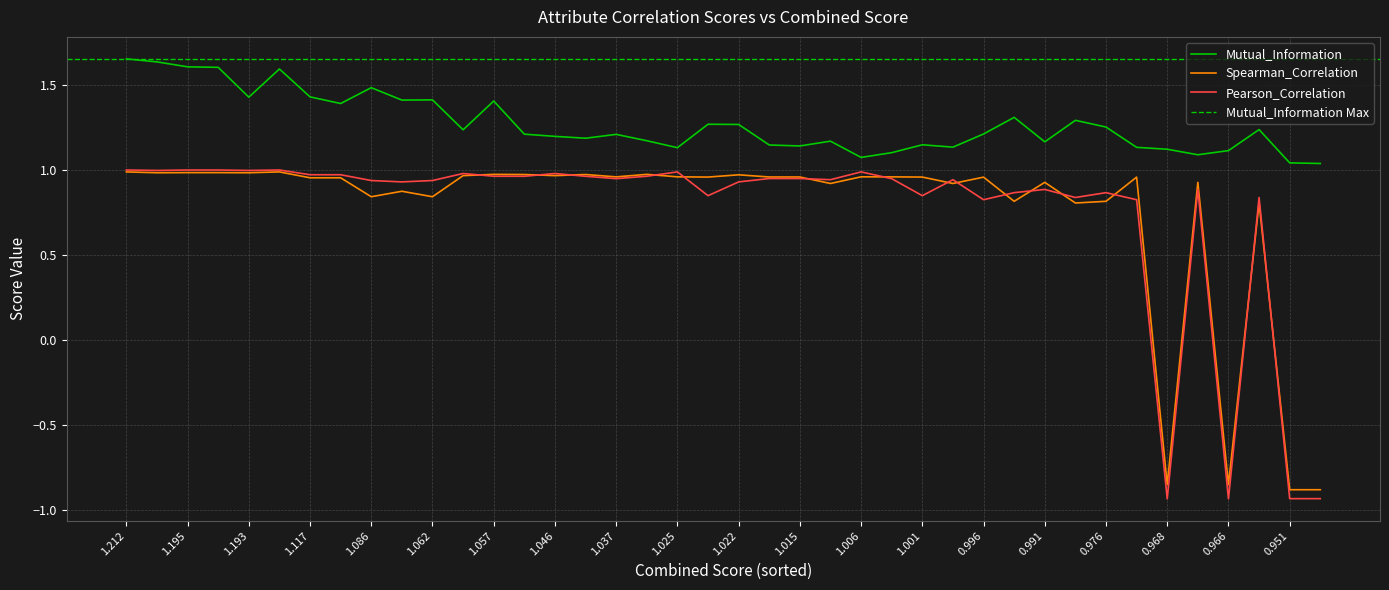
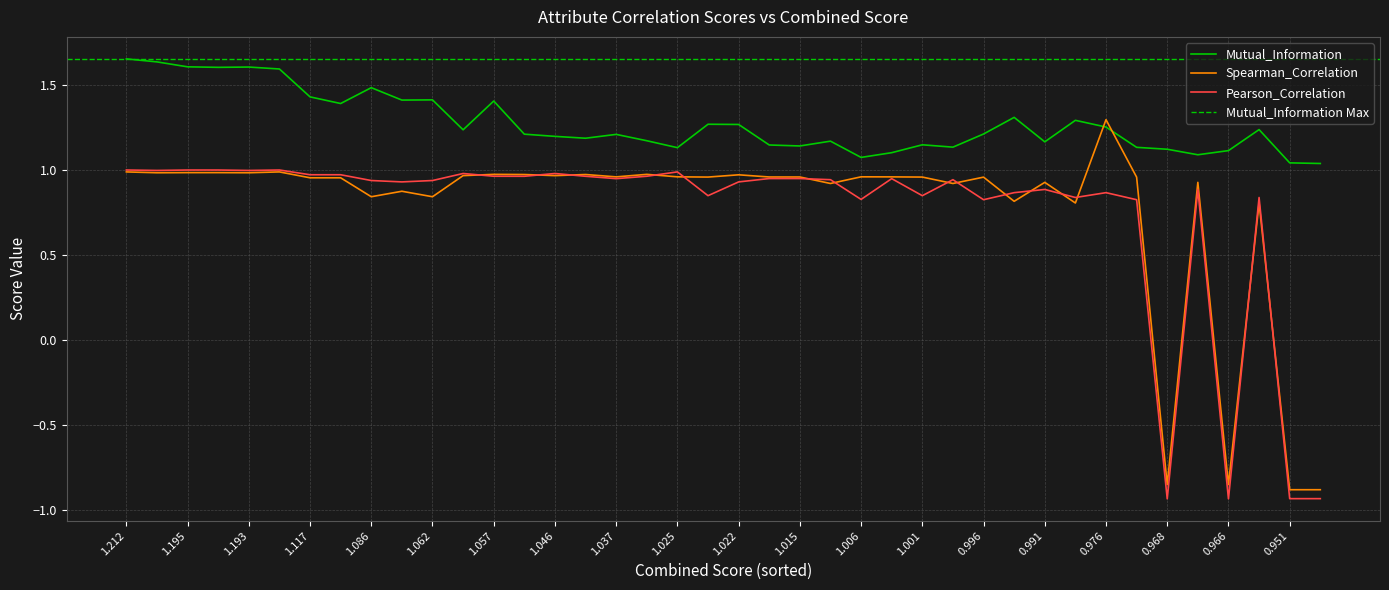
  {
    "Mutual_Information": {
      "1.212": 1.65,
      "1.195": 1.60,
-     "1.193": 1.43,
+     "1.193": 1.60,
      "1.117": 1.43,
      "1.086": 1.48,
      "1.062": 1.41,
      "1.057": 1.40,
      "1.046": 1.20,
      "1.037": 1.21,
      "1.025": 1.13,
      "1.022": 1.27,
      "1.015": 1.14,
      "1.006": 1.07,
      "1.001": 1.15,
      "0.996": 1.21,
      "0.991": 1.16,
      "0.976": 1.25,
      "0.968": 1.12,
      "0.966": 1.11,
      "0.951": 1.04
    },
    "Spearman_Correlation": {
      "1.195": 0.98,
      "1.117": 0.95,
      "1.086": 0.84,
      "1.062": 0.84,
      "1.025": 0.96,
      "1.022": 0.97,
      "1.006": 0.96,
      "1.001": 0.96,
      "0.996": 0.96,
      "0.991": 0.93,
-     "0.976": 0.81,
+     "0.976": 1.29,
      "0.968": -0.85,
      "0.966": -0.85,
      "0.951": -0.88
    },
    "Pearson_Correlation": {
      "1.195": 1.00,
      "1.117": 0.97,
      "1.086": 0.94,
      "1.062": 0.94,
      "1.025": 0.99,
      "1.022": 0.93,
-     "1.006": 0.99,
+     "1.006": 0.83,
      "1.001": 0.85,
      "0.996": 0.82,
      "0.991": 0.88,
      "0.976": 0.86,
      "0.968": -0.93,
      "0.966": -0.93,
      "0.951": -0.93
    }
  }
